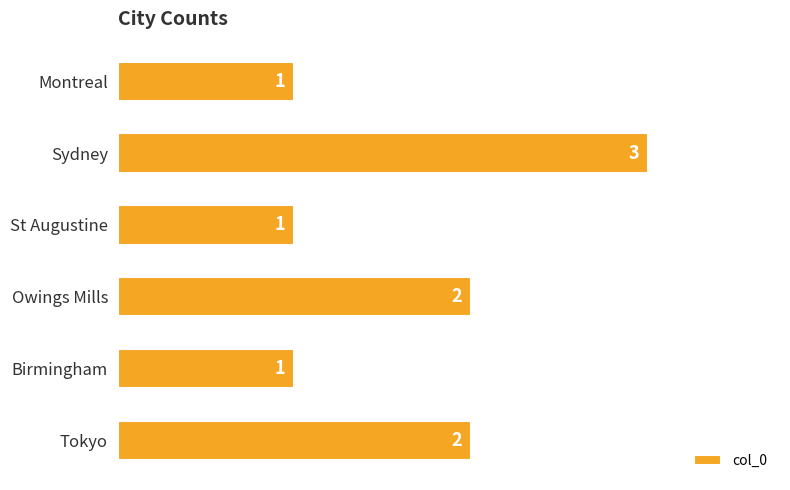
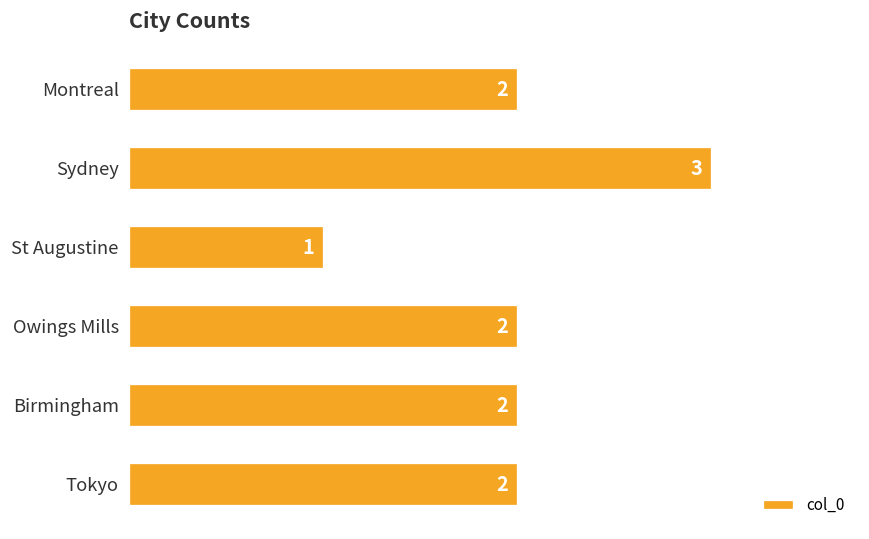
  {
-   "Montreal": 1,
+   "Montreal": 2,
    "Sydney": 3,
    "St Augustine": 1,
    "Owings Mills": 2,
-   "Birmingham": 1,
+   "Birmingham": 2,
    "Tokyo": 2
  }
